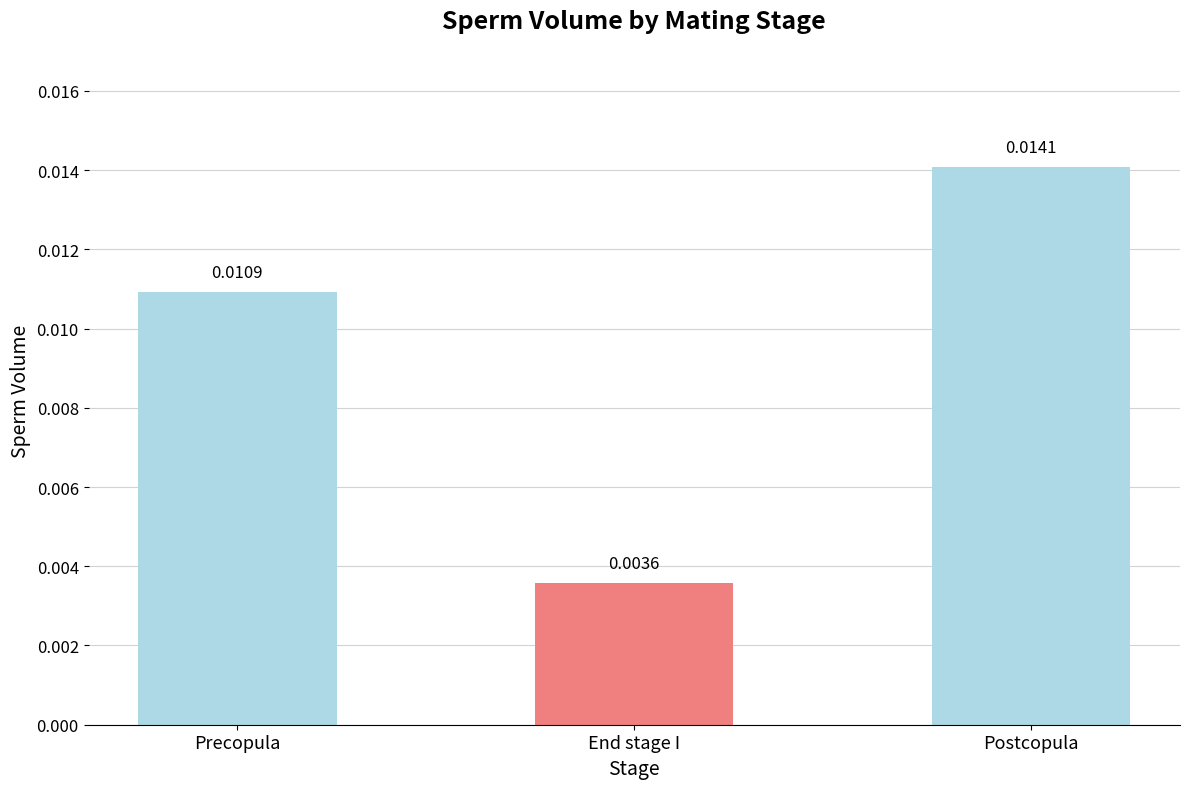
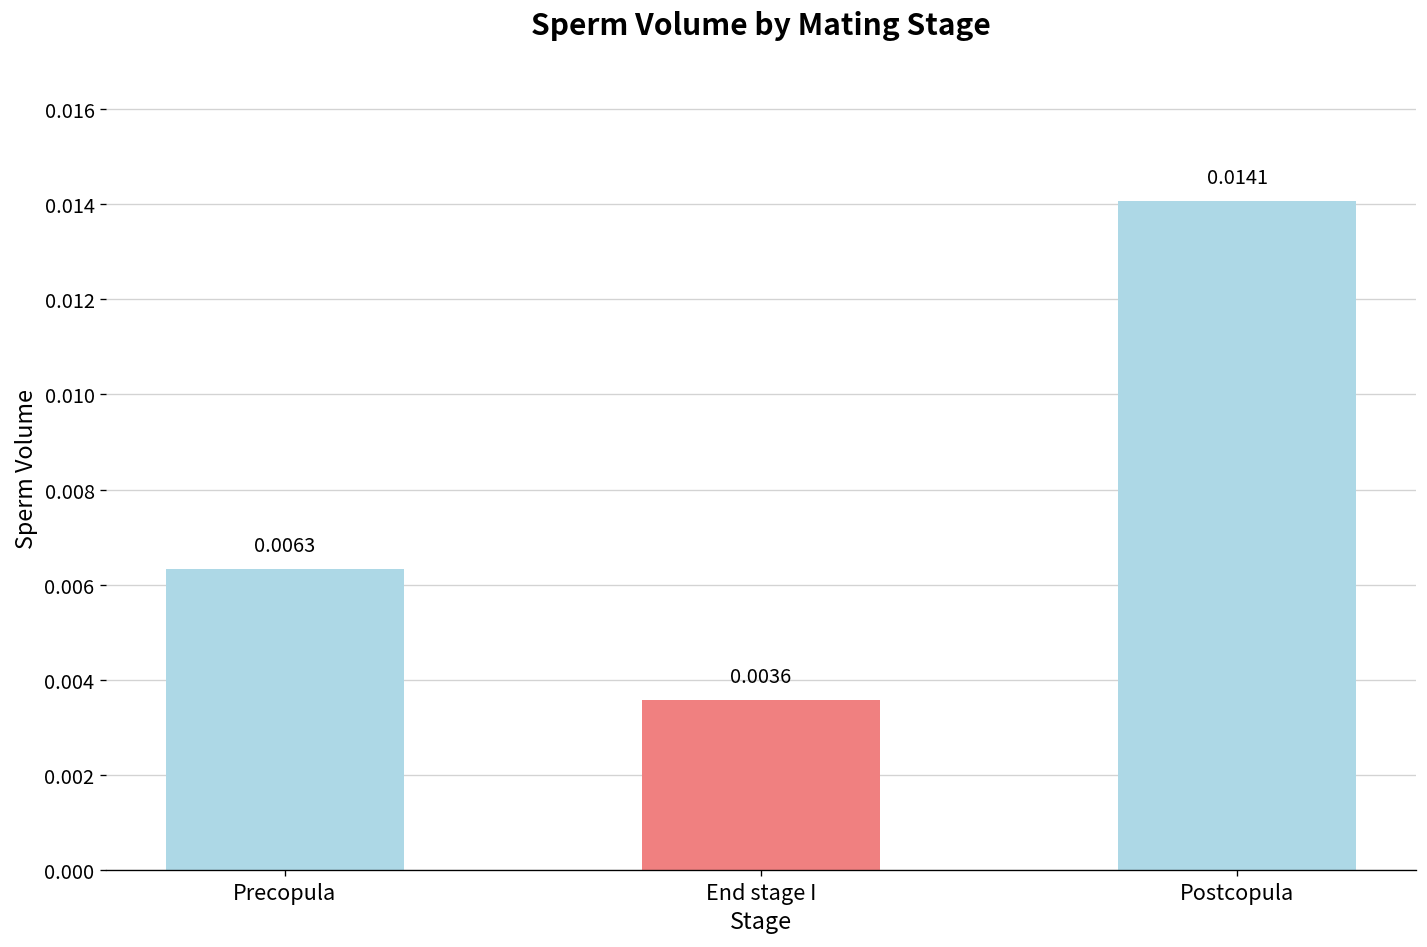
  {
-   "Precopula": 0.0109,
+   "Precopula": 0.0063,
    "End stage I": 0.0036,
    "Postcopula": 0.0141
  }
